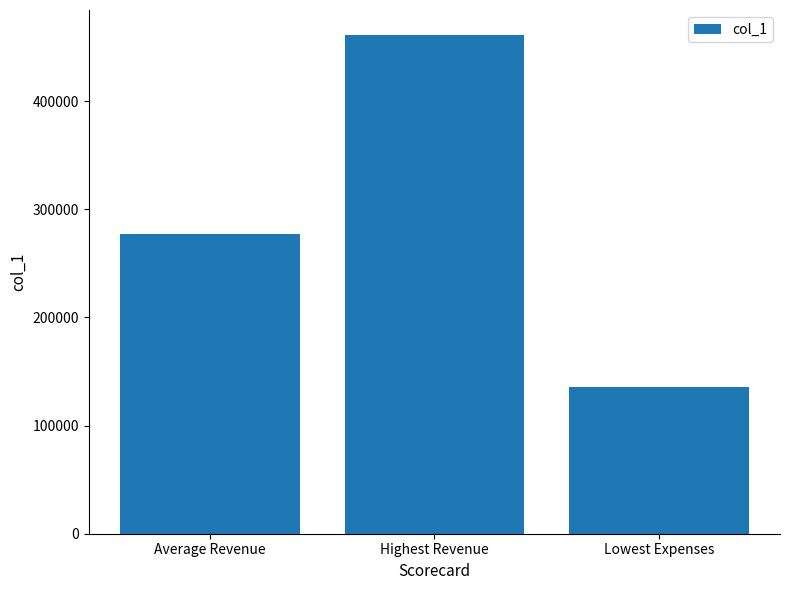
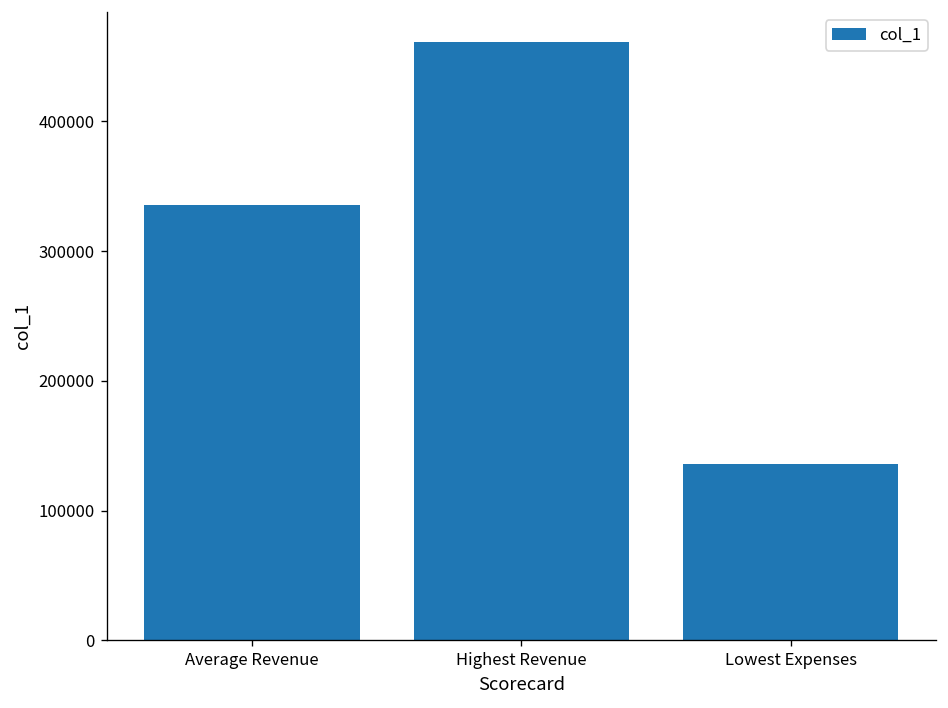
  {
-   "Average Revenue": 277000,
+   "Average Revenue": 336000,
    "Highest Revenue": 461000,
    "Lowest Expenses": 136000
  }
